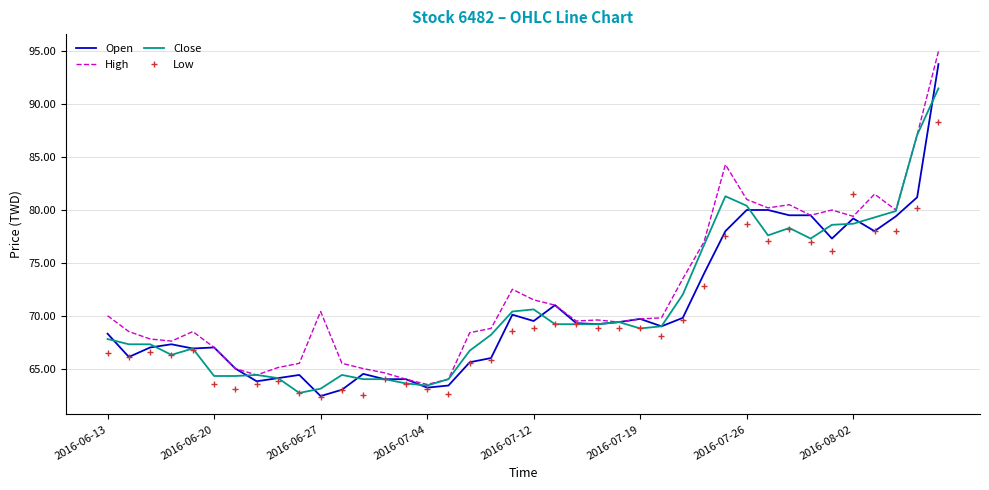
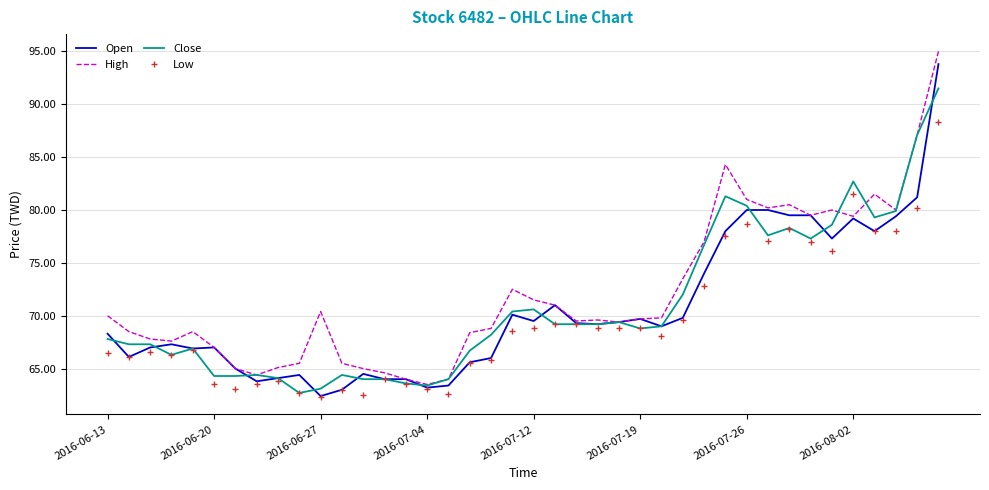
  {
    "Open": {
      "2016-06-13": 68.3,
      "2016-07-12": 69.5,
      "2016-07-26": 80.0
    },
    "High": {
      "2016-06-13": 70.0,
      "2016-06-27": 70.4,
      "2016-07-12": 71.5,
      "2016-07-26": 81.0
    },
    "Close": {
      "2016-06-13": 67.8,
      "2016-06-20": 64.3,
      "2016-06-27": 63.1,
      "2016-07-12": 70.6,
      "2016-07-26": 80.4,
-     "2016-08-02": 78.7
+     "2016-08-02": 82.7
    },
    "Low": {
      "2016-06-13": 66.5,
      "2016-06-20": 63.5,
      "2016-07-12": 68.8,
      "2016-07-26": 78.7,
      "2016-08-02": 81.5
    }
  }
